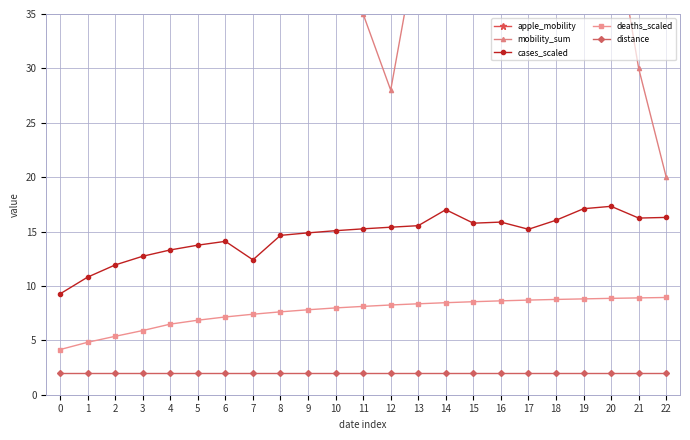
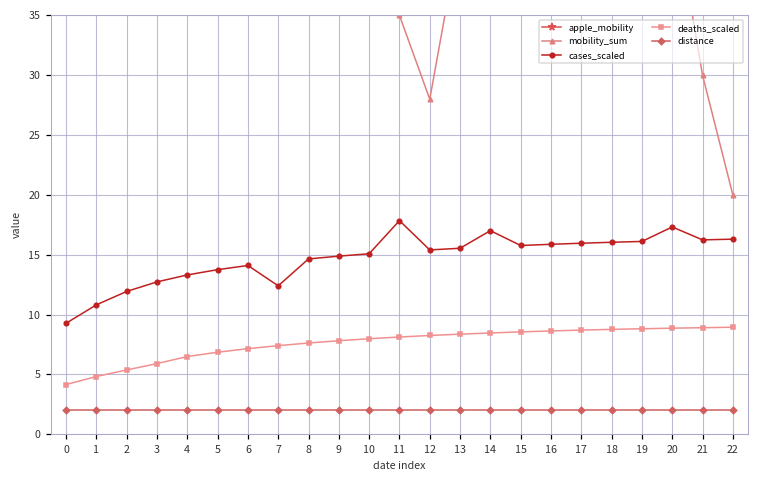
  {
    "cases_scaled": {
      "0": 9.3,
      "1": 10.8,
      "2": 11.9,
      "3": 12.7,
      "4": 13.3,
      "5": 13.8,
      "6": 14.1,
      "7": 12.4,
      "8": 14.7,
      "9": 14.9,
      "10": 15.1,
-     "11": 15.3,
+     "11": 17.9,
      "12": 15.4,
      "13": 15.5,
      "14": 17.0,
      "15": 15.8,
      "16": 15.9,
-     "17": 15.2,
+     "17": 16.0,
      "18": 16.0,
-     "19": 17.1,
+     "19": 16.1,
      "20": 17.3,
      "21": 16.2,
      "22": 16.3
    }
  }
